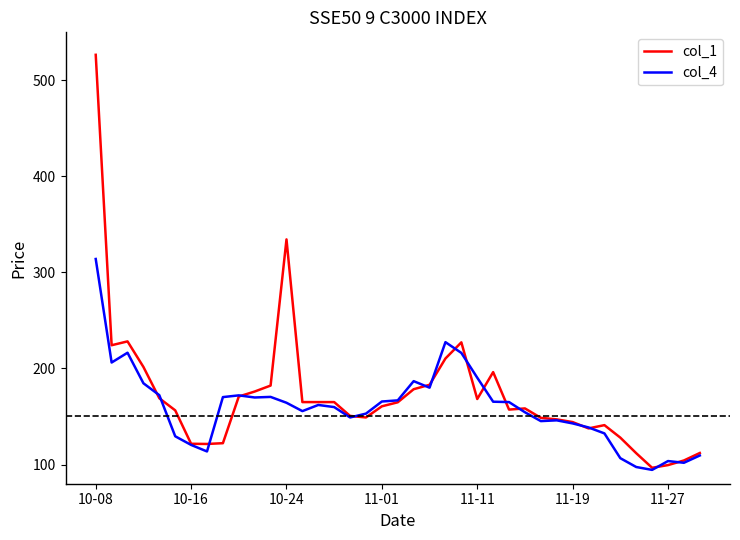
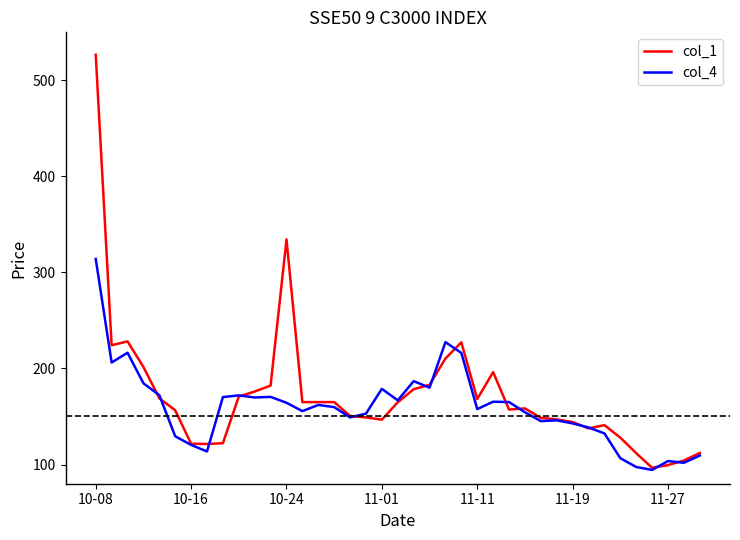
  {
    "col_1": {
      "10-08": 530,
      "10-24": 330,
-     "11-01": 160,
+     "11-01": 150,
      "11-11": 170,
      "11-27": 100
    },
    "col_4": {
      "10-08": 310,
      "10-24": 160,
-     "11-01": 170,
-     "11-11": 190,
+     "11-01": 180,
+     "11-11": 160,
      "11-27": 100
    }
  }
